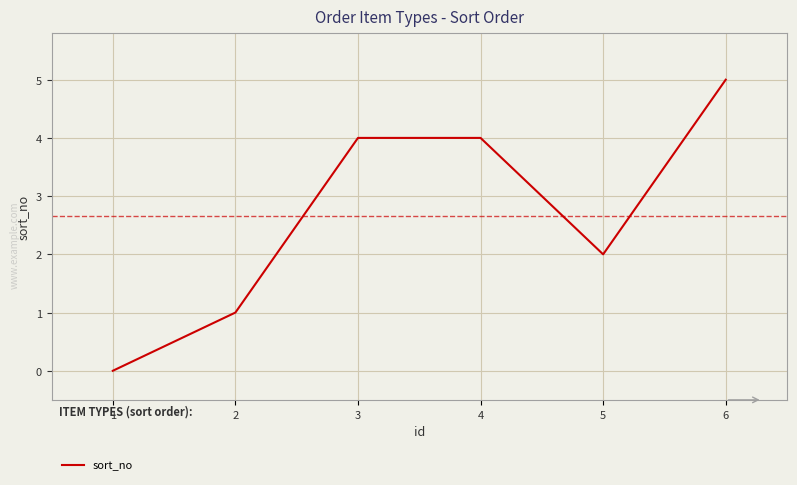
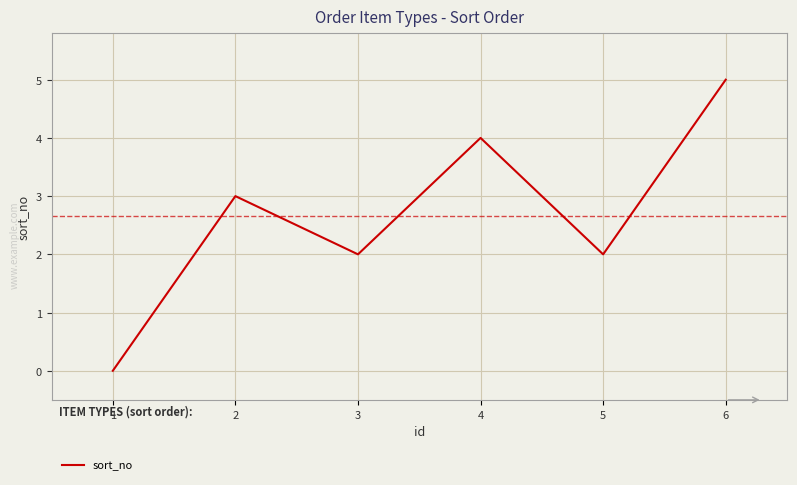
  {
    "1": 0,
-   "2": 1,
-   "3": 4,
+   "2": 3,
+   "3": 2,
    "4": 4,
    "5": 2,
    "6": 5
  }
